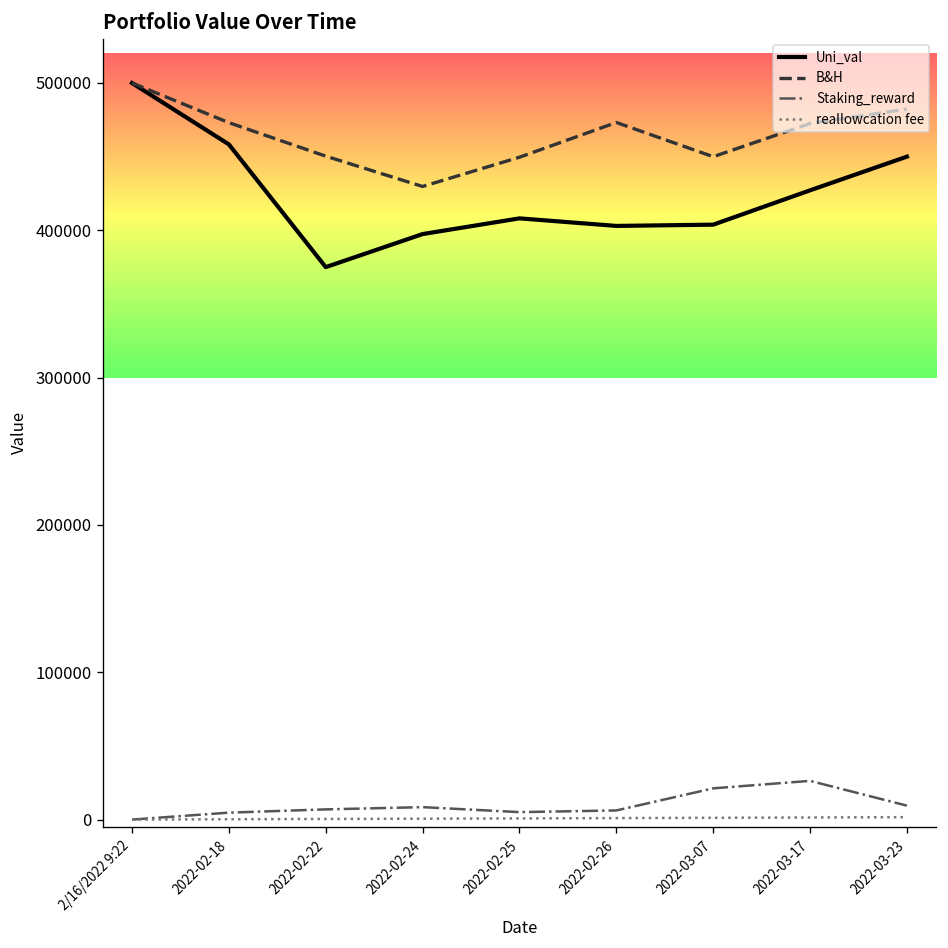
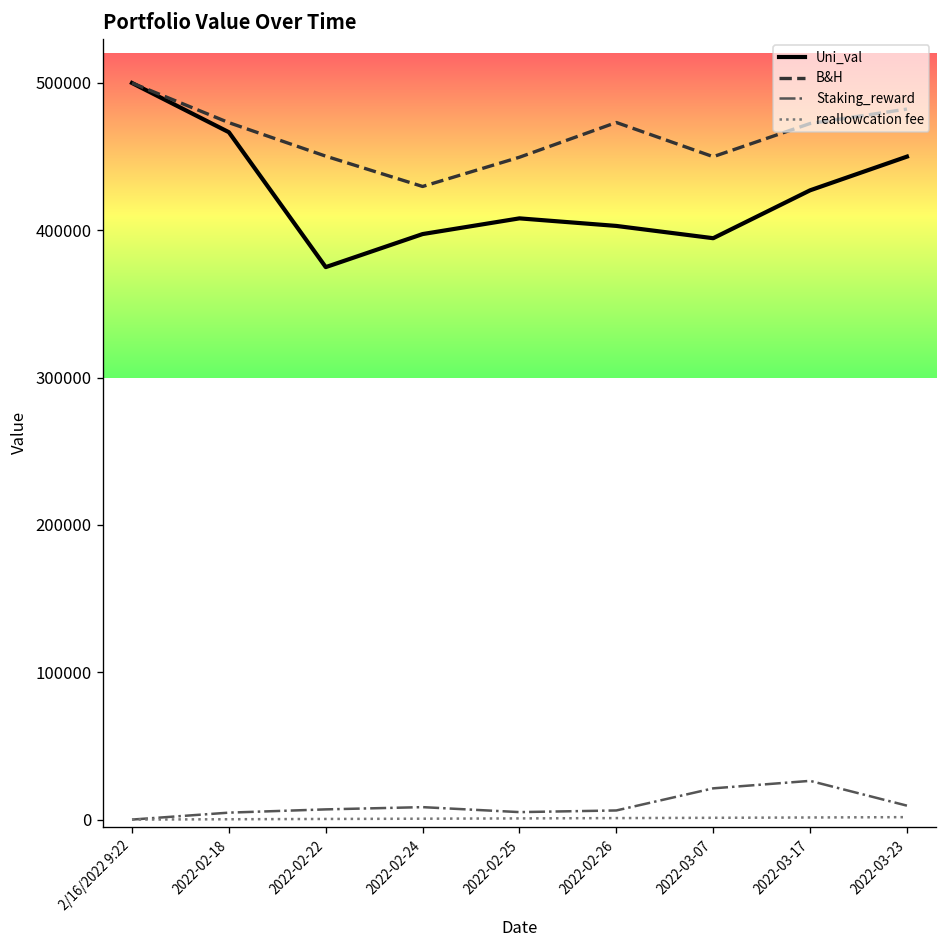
  {
    "Uni_val": {
-     "2022-02-18": 458000,
+     "2022-02-18": 467000,
      "2022-02-22": 375000,
      "2022-02-24": 397000,
      "2022-02-25": 408000,
      "2022-02-26": 403000,
-     "2022-03-07": 404000,
+     "2022-03-07": 395000,
      "2022-03-17": 427000,
      "2022-03-23": 450000
    }
  }
